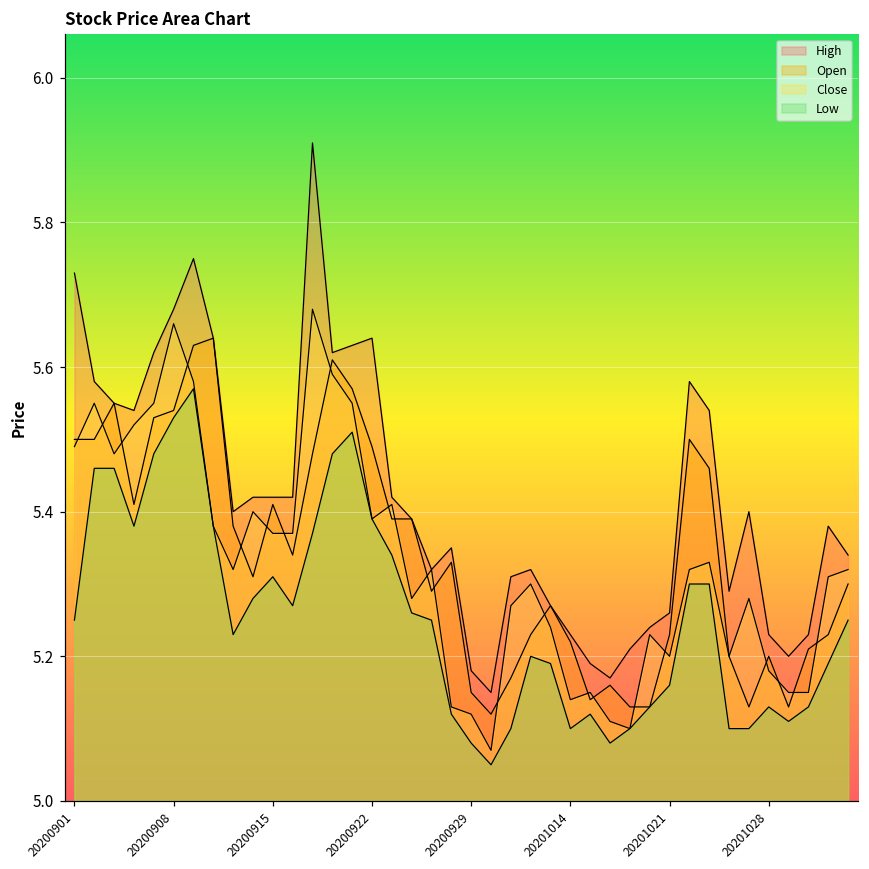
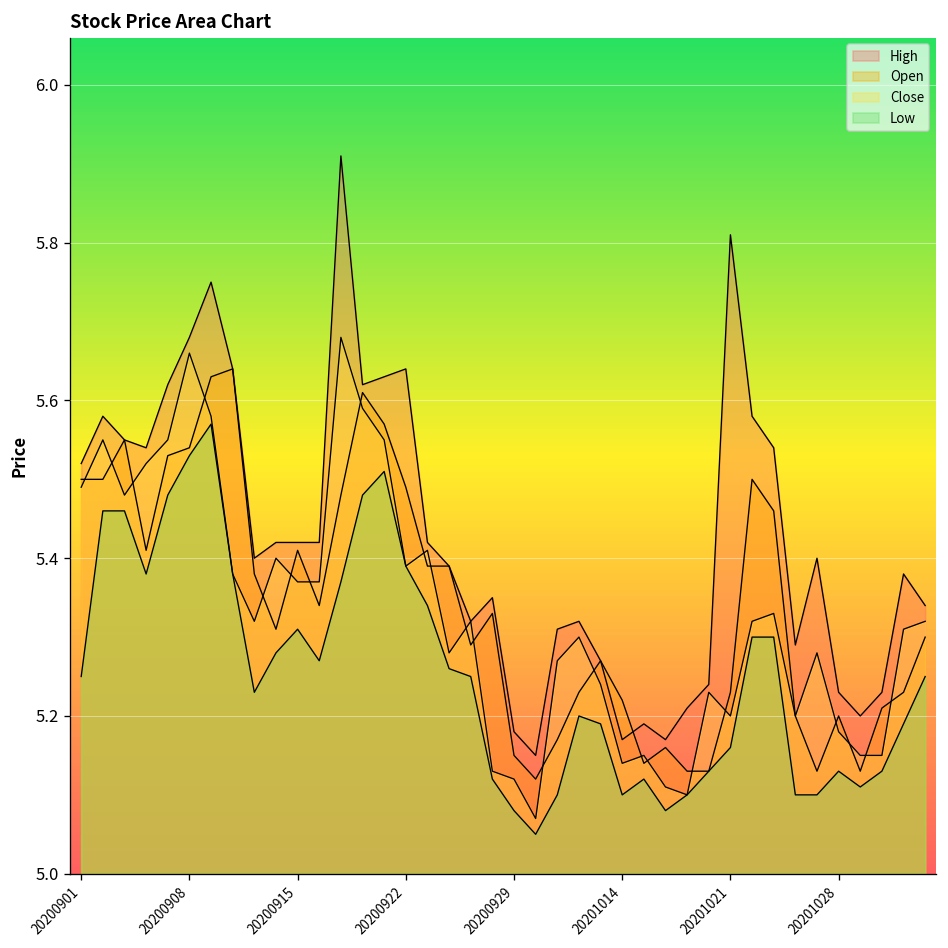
  {
    "High": {
-     "20200901": 5.73,
+     "20200901": 5.52,
      "20200908": 5.68,
      "20200915": 5.42,
      "20200922": 5.64,
      "20200929": 5.18,
-     "20201014": 5.23,
-     "20201021": 5.26,
+     "20201014": 5.17,
+     "20201021": 5.81,
      "20201028": 5.23
    },
    "Low": {
      "20200901": 5.25,
      "20200908": 5.53,
      "20200915": 5.31,
      "20200929": 5.08,
      "20201014": 5.10,
      "20201021": 5.16,
      "20201028": 5.13
    }
  }
